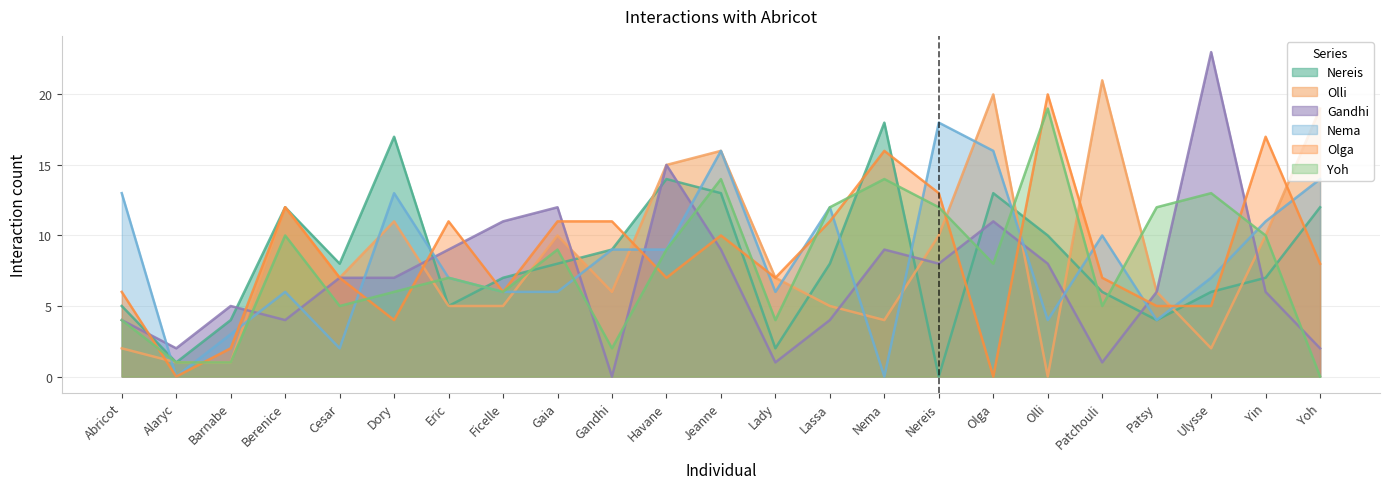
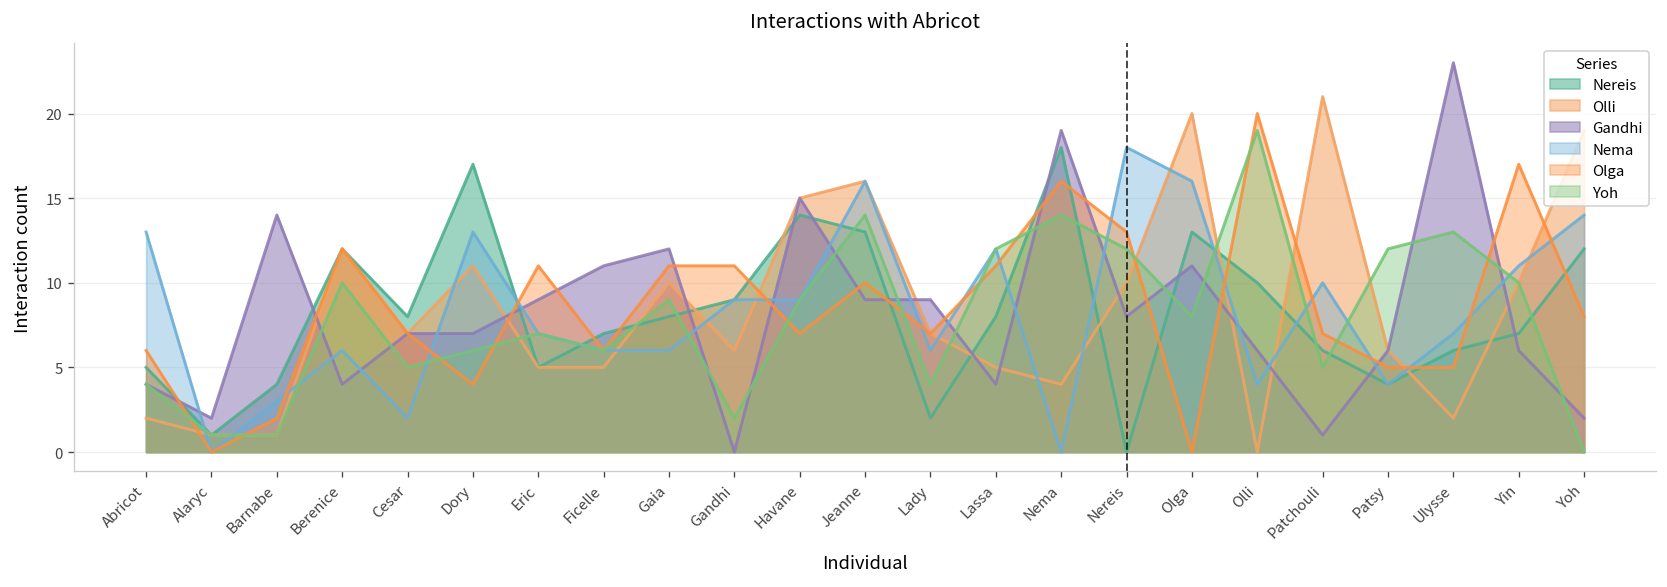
  {
    "Gandhi": {
      "Alaryc": 2,
-     "Barnabe": 5,
+     "Barnabe": 14,
      "Berenice": 4,
      "Dory": 7,
      "Eric": 9,
      "Ficelle": 11,
      "Gaia": 12,
      "Gandhi": 0,
      "Jeanne": 9,
-     "Lady": 1,
+     "Lady": 9,
      "Lassa": 4,
-     "Nema": 9,
+     "Nema": 19,
      "Nereis": 8,
      "Olga": 11,
-     "Olli": 8,
+     "Olli": 6,
      "Patchouli": 1,
      "Ulysse": 23,
      "Yin": 6,
      "Yoh": 2
    }
  }
